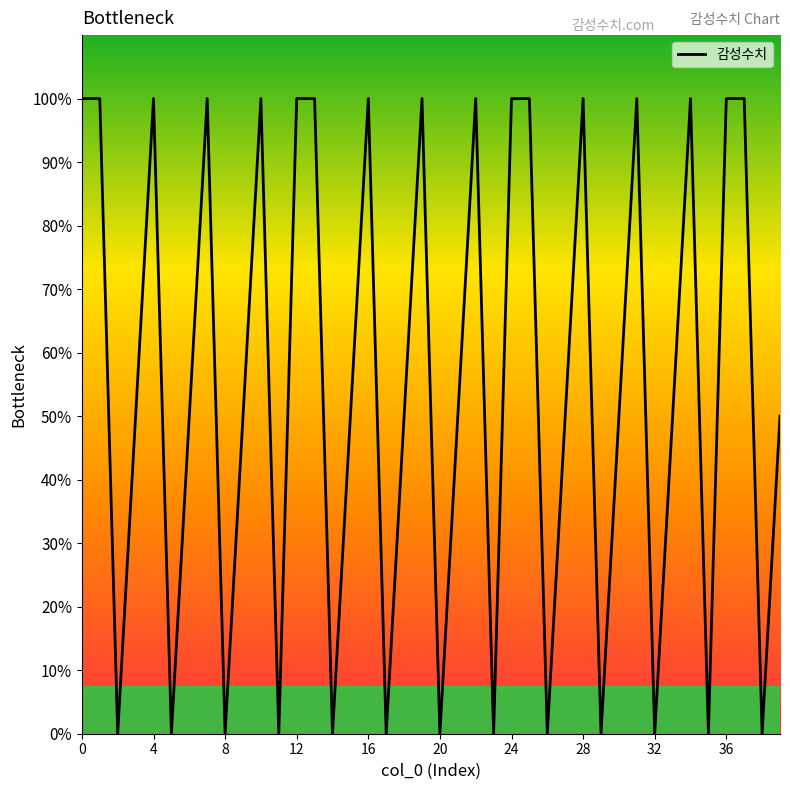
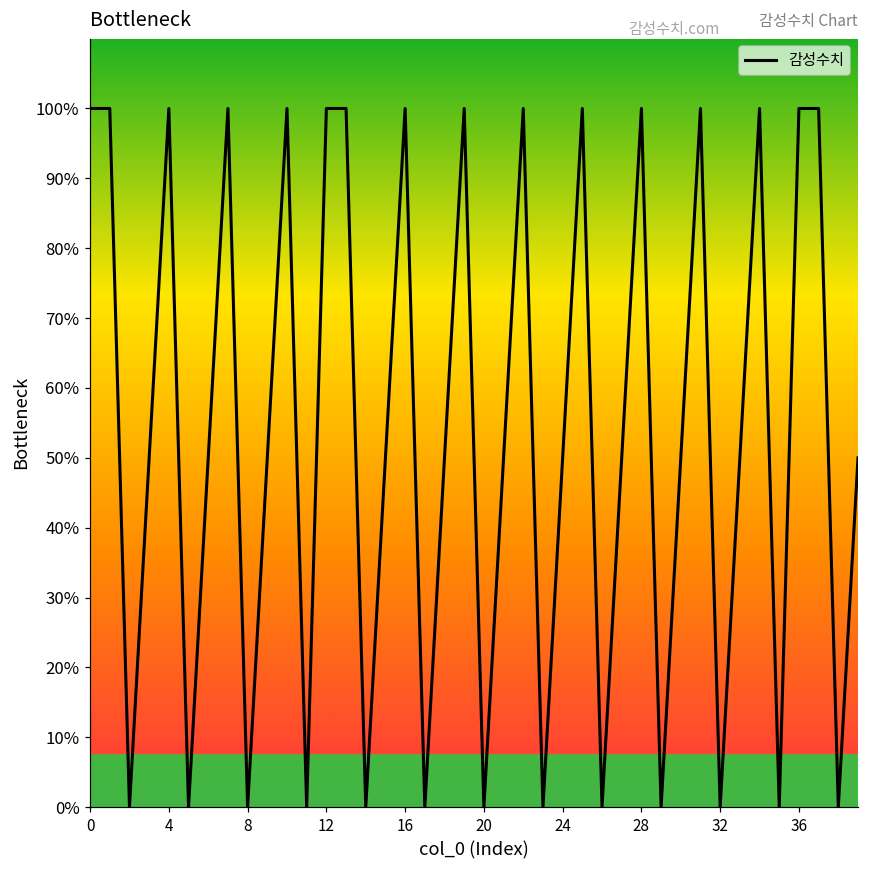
  {
    "0": "100%",
    "4": "100%",
    "12": "100%",
    "16": "100%",
-   "24": "100%",
+   "24": "50%",
    "28": "100%",
    "36": "100%"
  }
